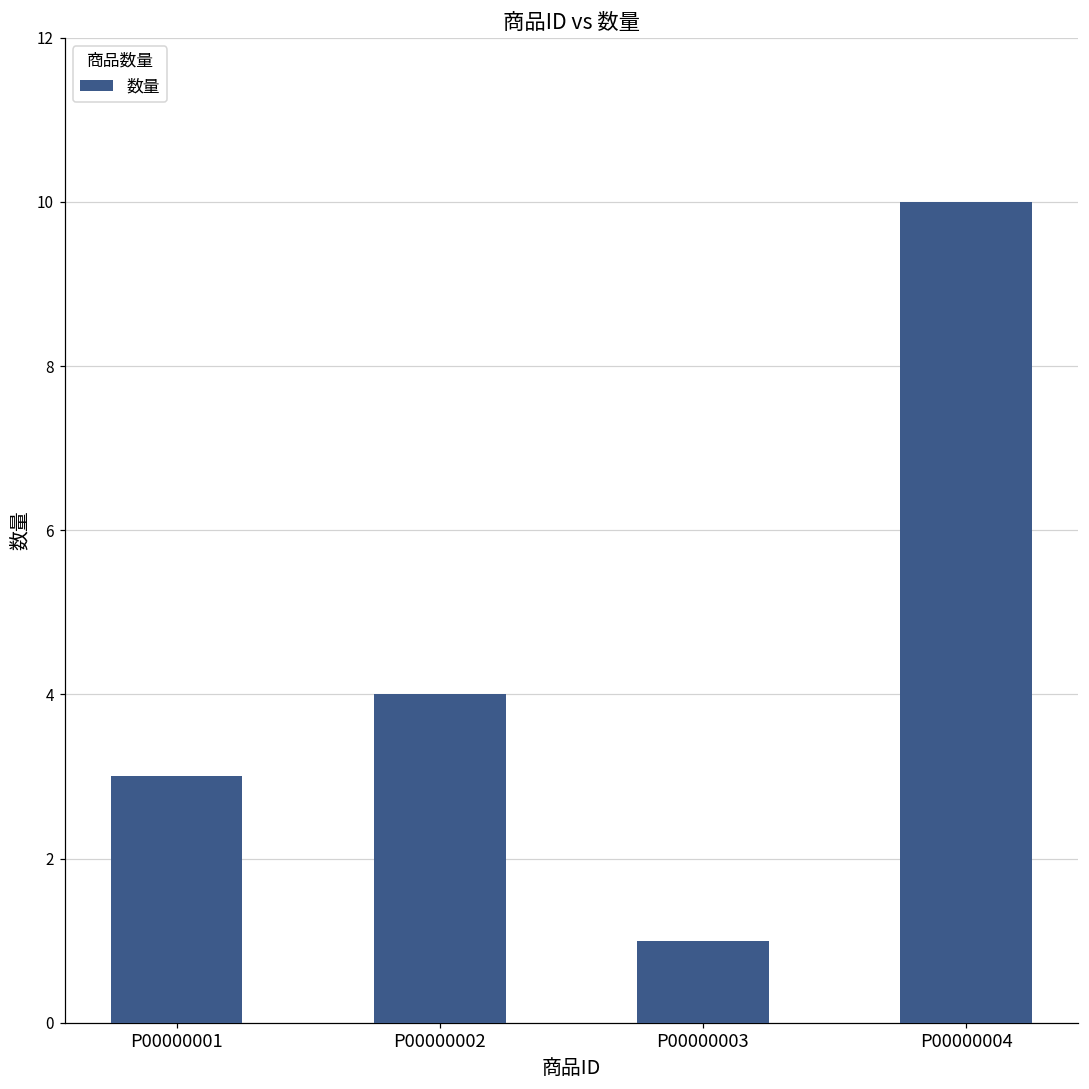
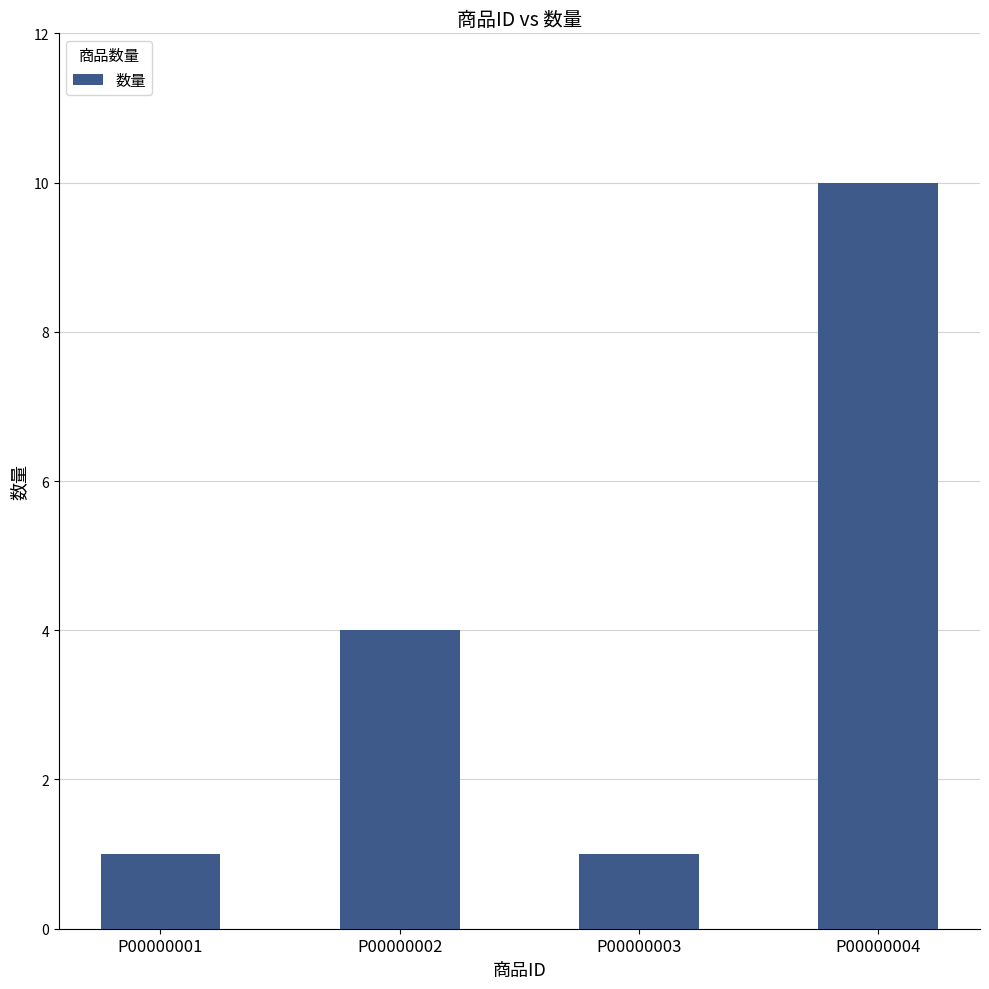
  {
-   "P00000001": 3,
+   "P00000001": 1,
    "P00000002": 4,
    "P00000003": 1,
    "P00000004": 10
  }
